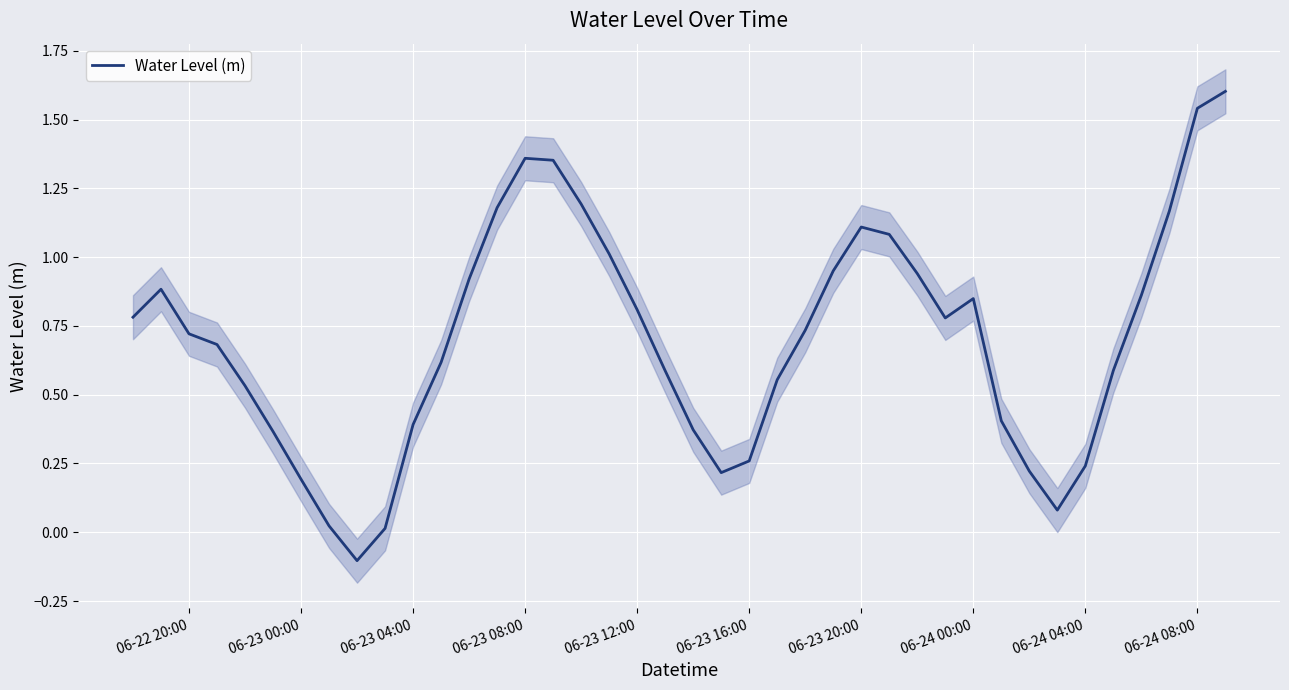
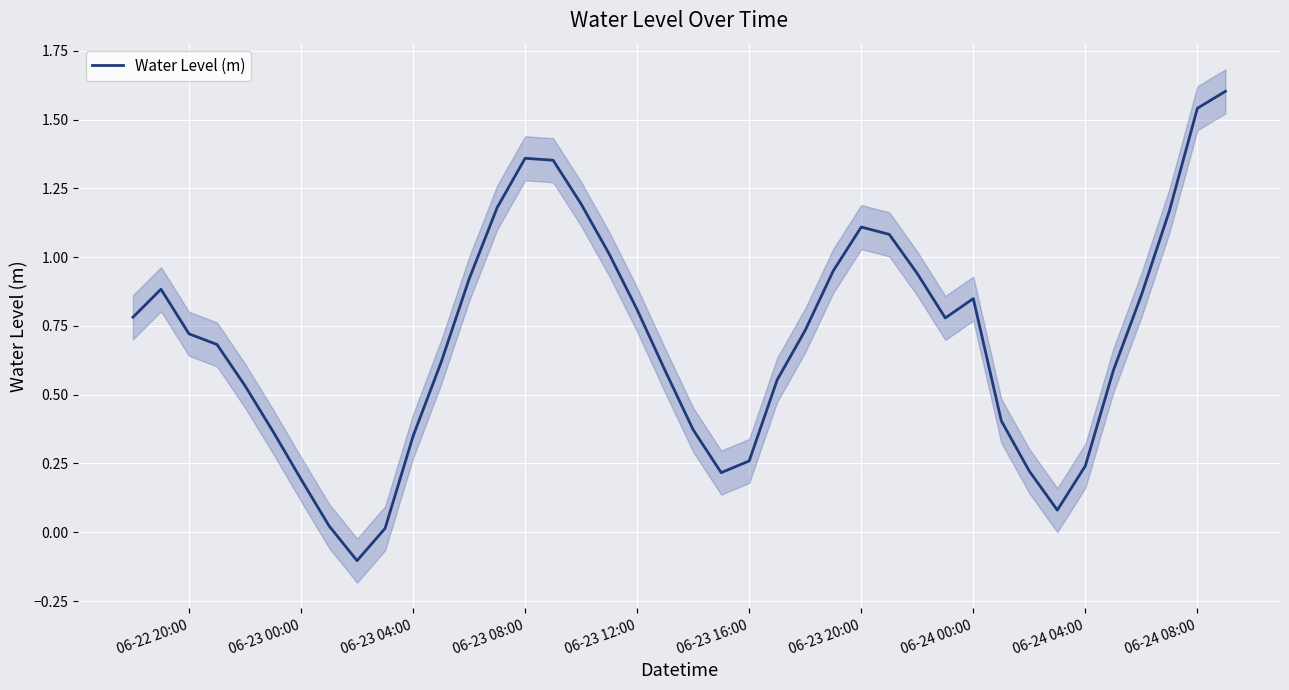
  {
    "Water Level (m)": {
      "06-22 20:00": 0.72,
      "06-23 00:00": 0.19,
-     "06-23 04:00": 0.39,
+     "06-23 04:00": 0.35,
      "06-23 08:00": 1.36,
      "06-23 12:00": 0.81,
      "06-23 16:00": 0.26,
      "06-23 20:00": 1.11,
      "06-24 00:00": 0.85,
      "06-24 04:00": 0.24,
      "06-24 08:00": 1.54
    }
  }
